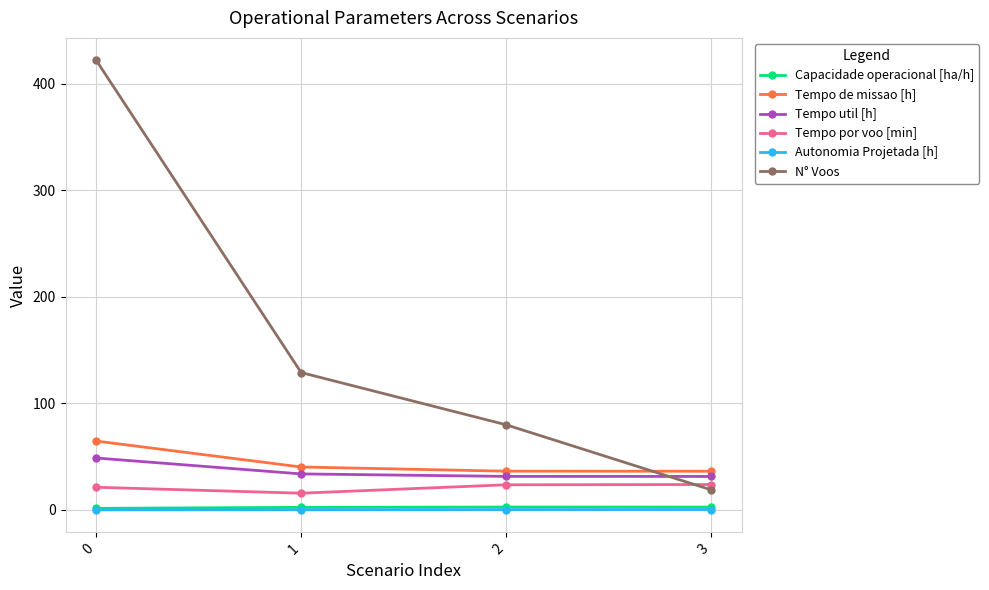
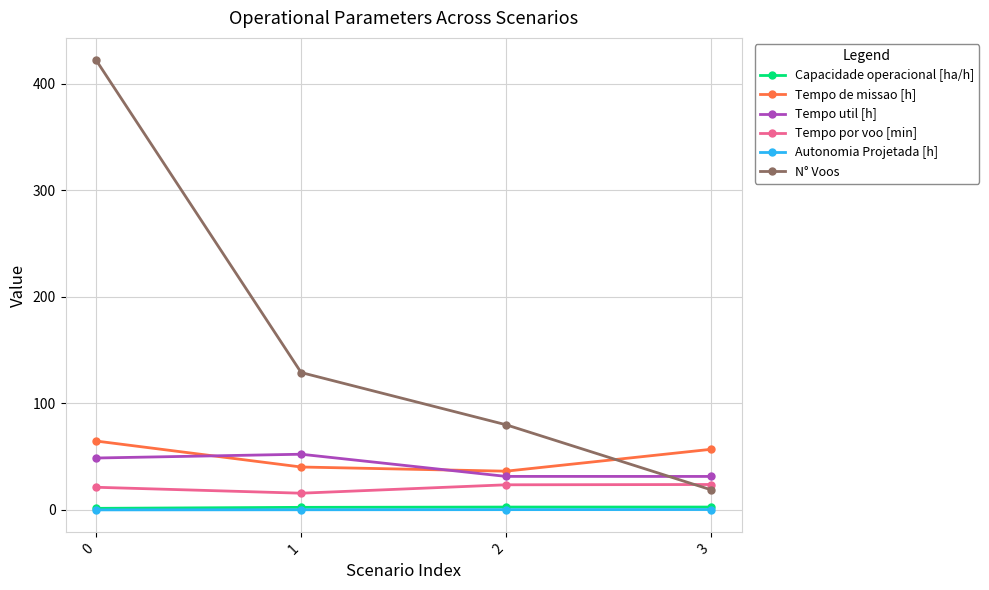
  {
    "Tempo de missao [h]": {
      "0": 65,
      "1": 40,
      "2": 36,
-     "3": 36
+     "3": 57
    },
    "Tempo util [h]": {
      "0": 49,
-     "1": 34,
+     "1": 52,
      "2": 32,
      "3": 31
    },
    "Tempo por voo [min]": {
      "0": 21,
      "1": 16,
      "2": 24,
      "3": 24
    },
    "N° Voos": {
      "0": 422,
      "1": 129,
      "2": 80,
      "3": 19
    }
  }
